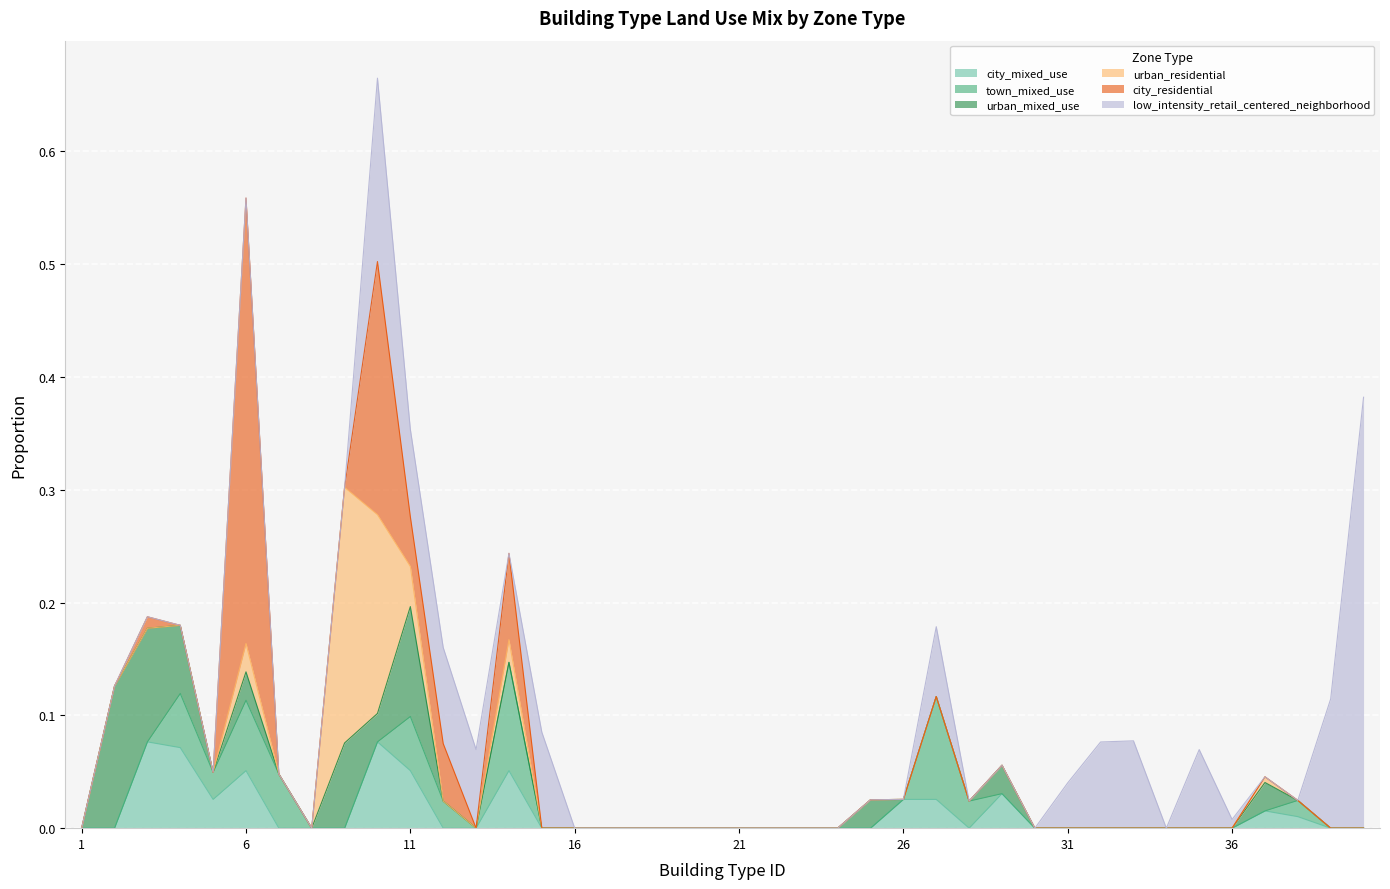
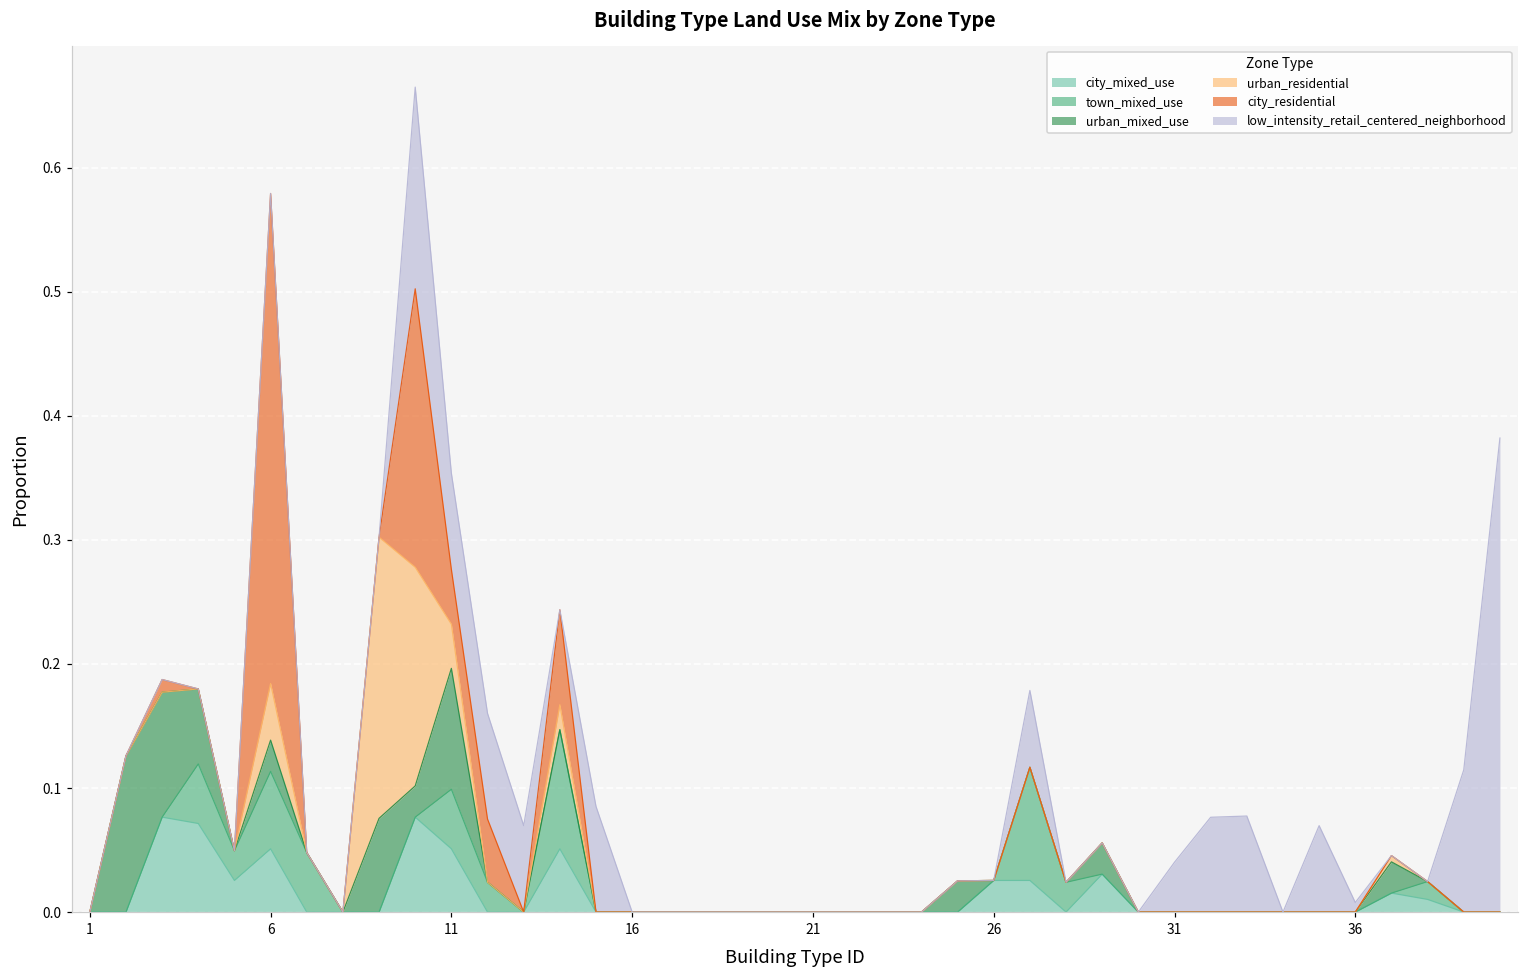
  {
    "urban_mixed_use": {
      "6": 0.025,
      "11": 0.097
    },
    "urban_residential": {
-     "6": 0.025,
+     "6": 0.046,
      "11": 0.036
    },
    "city_residential": {
      "11": 0.044
    },
    "low_intensity_retail_centered_neighborhood": {
      "11": 0.077,
      "31": 0.040,
      "36": 0.008
    }
  }
